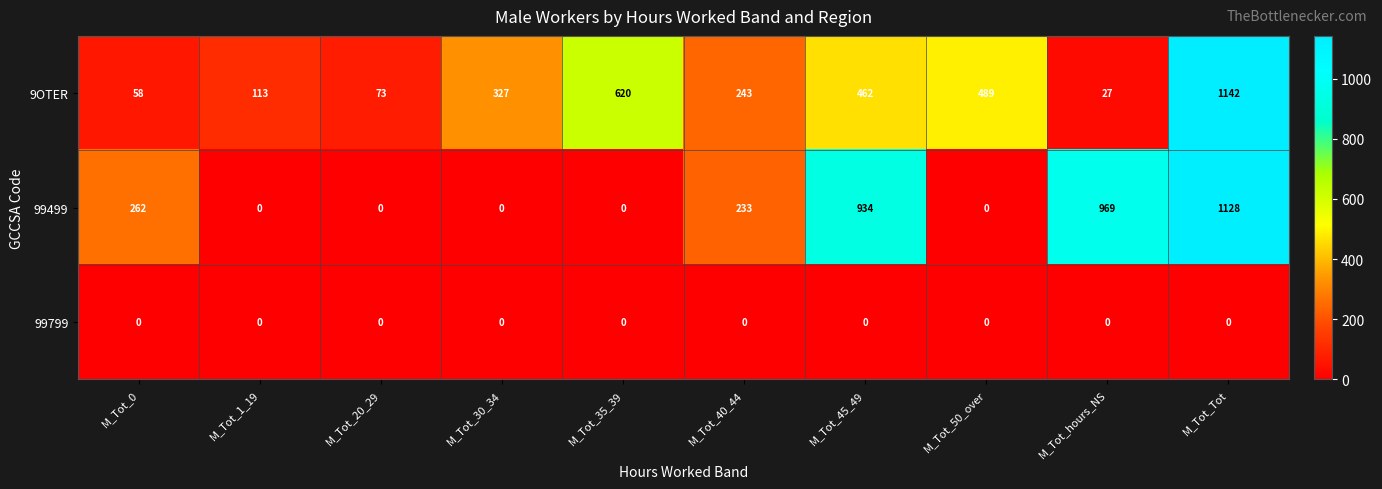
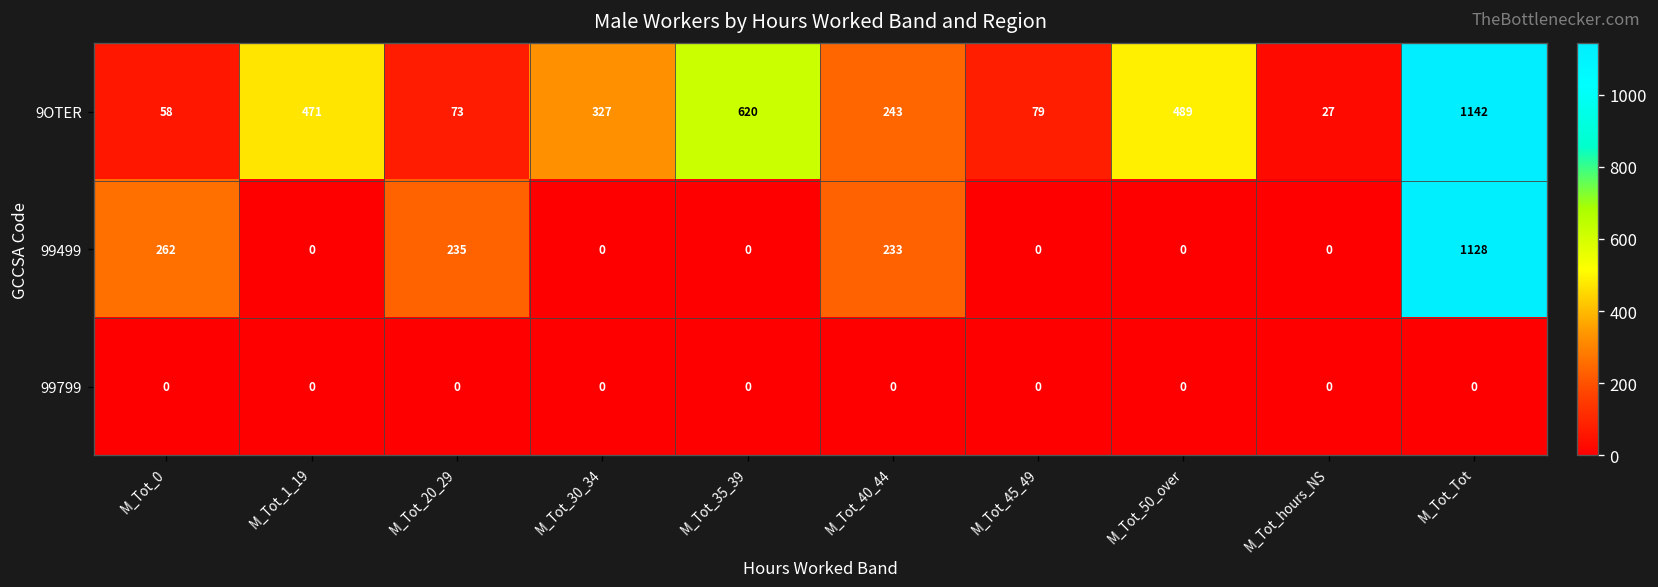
  {
    "9OTER": {
      "M_Tot_0": 58,
-     "M_Tot_1_19": 113,
+     "M_Tot_1_19": 471,
      "M_Tot_20_29": 73,
      "M_Tot_30_34": 327,
      "M_Tot_35_39": 620,
      "M_Tot_40_44": 243,
-     "M_Tot_45_49": 462,
+     "M_Tot_45_49": 79,
      "M_Tot_50_over": 489,
      "M_Tot_hours_NS": 27,
      "M_Tot_Tot": 1142
    },
    "99499": {
      "M_Tot_0": 262,
      "M_Tot_1_19": 0,
-     "M_Tot_20_29": 0,
+     "M_Tot_20_29": 235,
      "M_Tot_30_34": 0,
      "M_Tot_35_39": 0,
      "M_Tot_40_44": 233,
-     "M_Tot_45_49": 934,
+     "M_Tot_45_49": 0,
      "M_Tot_50_over": 0,
-     "M_Tot_hours_NS": 969,
+     "M_Tot_hours_NS": 0,
      "M_Tot_Tot": 1128
    },
    "99799": {
      "M_Tot_0": 0,
      "M_Tot_1_19": 0,
      "M_Tot_20_29": 0,
      "M_Tot_30_34": 0,
      "M_Tot_35_39": 0,
      "M_Tot_40_44": 0,
      "M_Tot_45_49": 0,
      "M_Tot_50_over": 0,
      "M_Tot_hours_NS": 0,
      "M_Tot_Tot": 0
    }
  }
